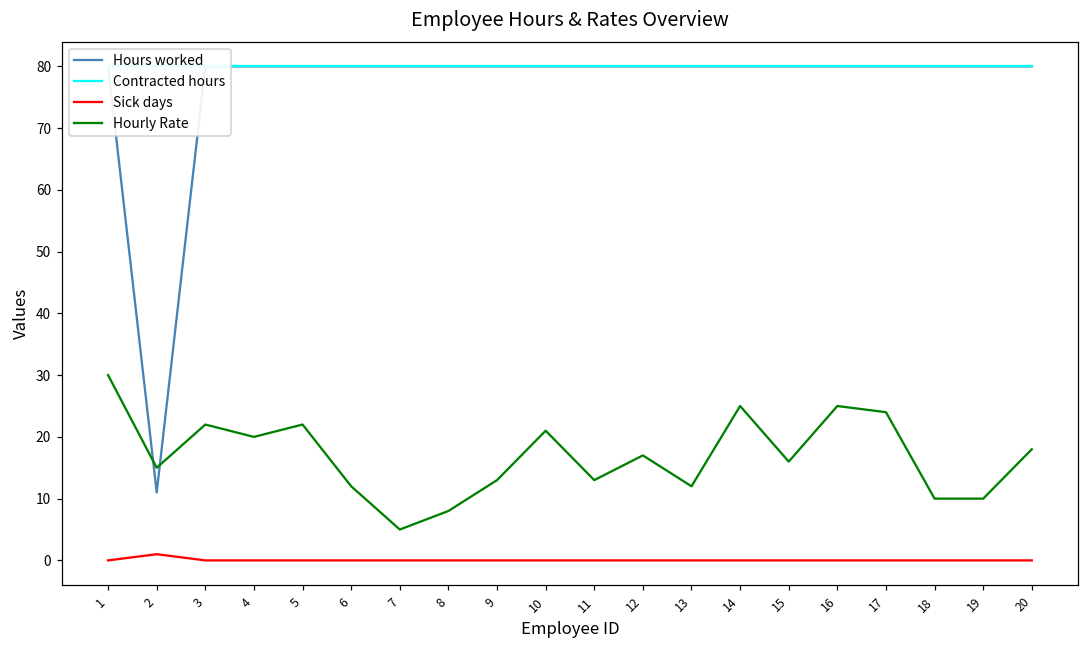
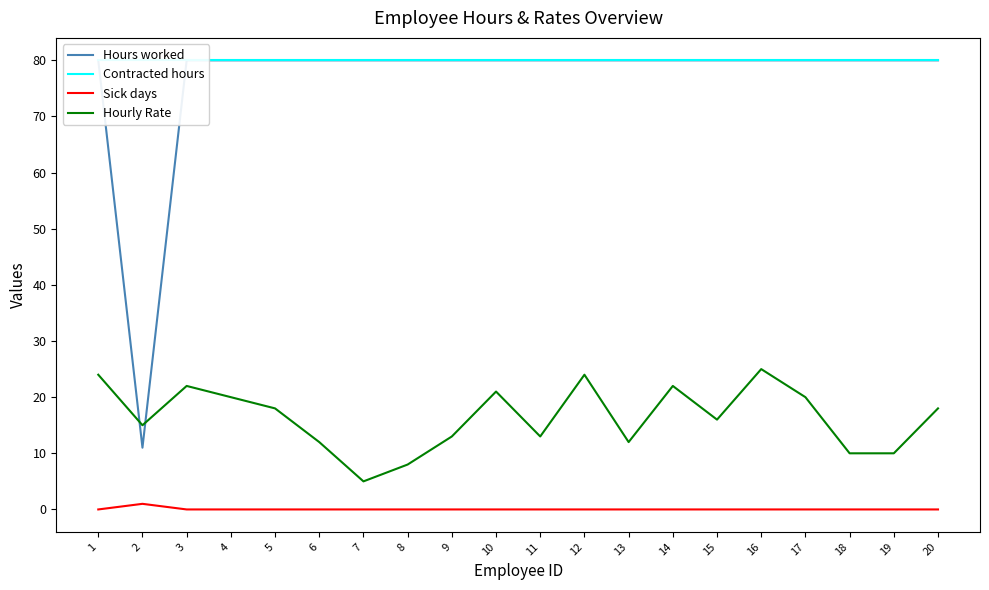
  {
    "Hours worked": {
      "2": 11
    },
    "Sick days": {
      "1": 0,
      "2": 1,
      "3": 0,
      "4": 0,
      "5": 0,
      "6": 0,
      "7": 0,
      "8": 0,
      "9": 0,
      "10": 0,
      "11": 0,
      "12": 0,
      "13": 0,
      "14": 0,
      "15": 0,
      "16": 0,
      "17": 0,
      "18": 0,
      "19": 0,
      "20": 0
    },
    "Hourly Rate": {
-     "1": 30,
+     "1": 24,
      "2": 15,
      "3": 22,
      "4": 20,
-     "5": 22,
+     "5": 18,
      "6": 12,
      "7": 5,
      "8": 8,
      "9": 13,
      "10": 21,
      "11": 13,
-     "12": 17,
+     "12": 24,
      "13": 12,
-     "14": 25,
+     "14": 22,
      "15": 16,
      "16": 25,
-     "17": 24,
+     "17": 20,
      "18": 10,
      "19": 10,
      "20": 18
    }
  }
